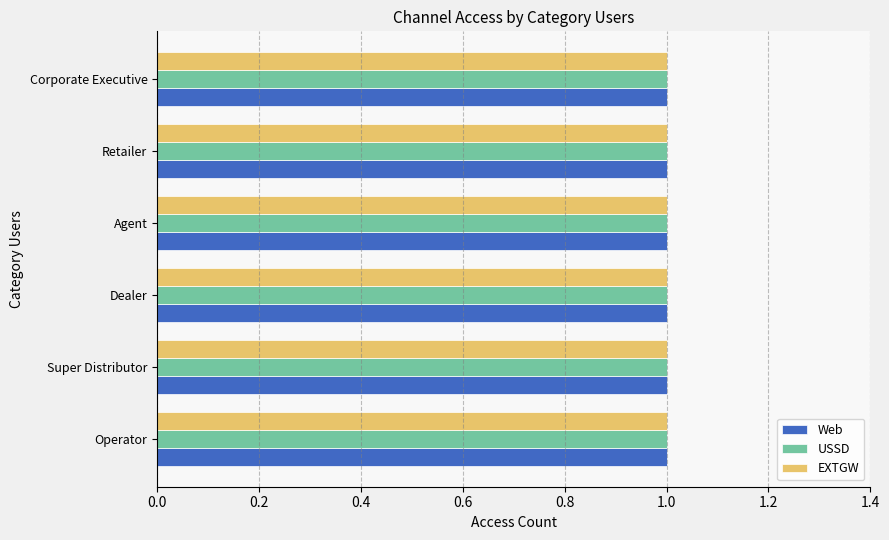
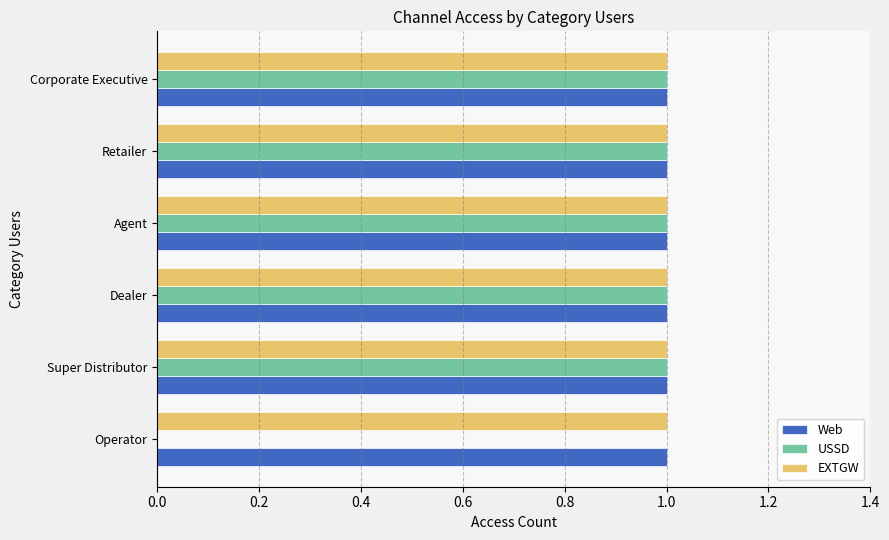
  {
    "Web": {
      "Corporate Executive": 1,
      "Retailer": 1,
      "Agent": 1,
      "Dealer": 1,
      "Super Distributor": 1,
      "Operator": 1
    },
    "USSD": {
      "Corporate Executive": 1,
      "Retailer": 1,
      "Agent": 1,
      "Dealer": 1,
      "Super Distributor": 1,
-     "Operator": 1
+     "Operator": 0
    },
    "EXTGW": {
      "Corporate Executive": 1,
      "Retailer": 1,
      "Agent": 1,
      "Dealer": 1,
      "Super Distributor": 1,
      "Operator": 1
    }
  }
